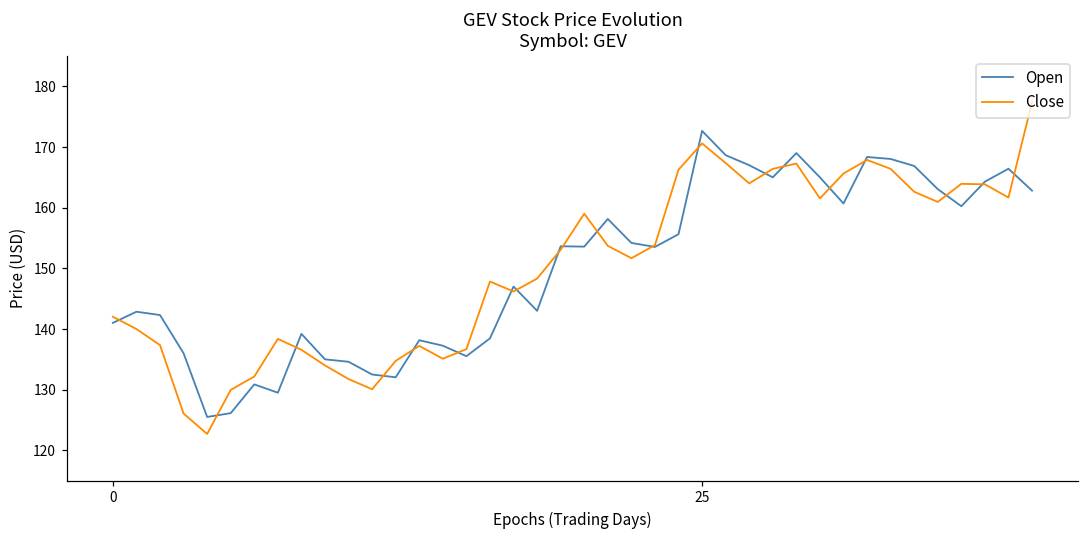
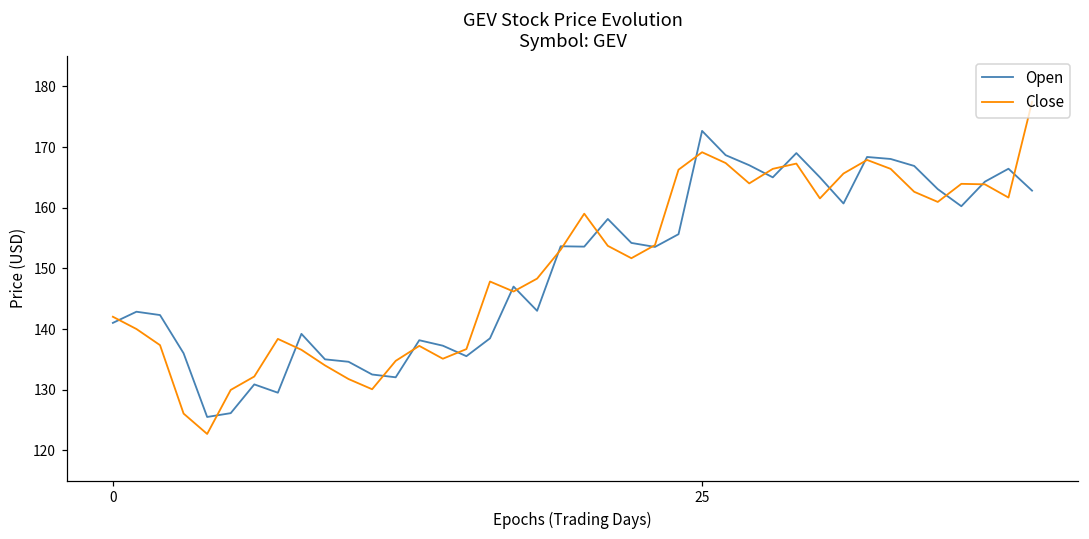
  {
    "Open": {
      "0": 141,
      "25": 173
    },
    "Close": {
      "0": 142,
-     "25": 171
+     "25": 169
    }
  }
